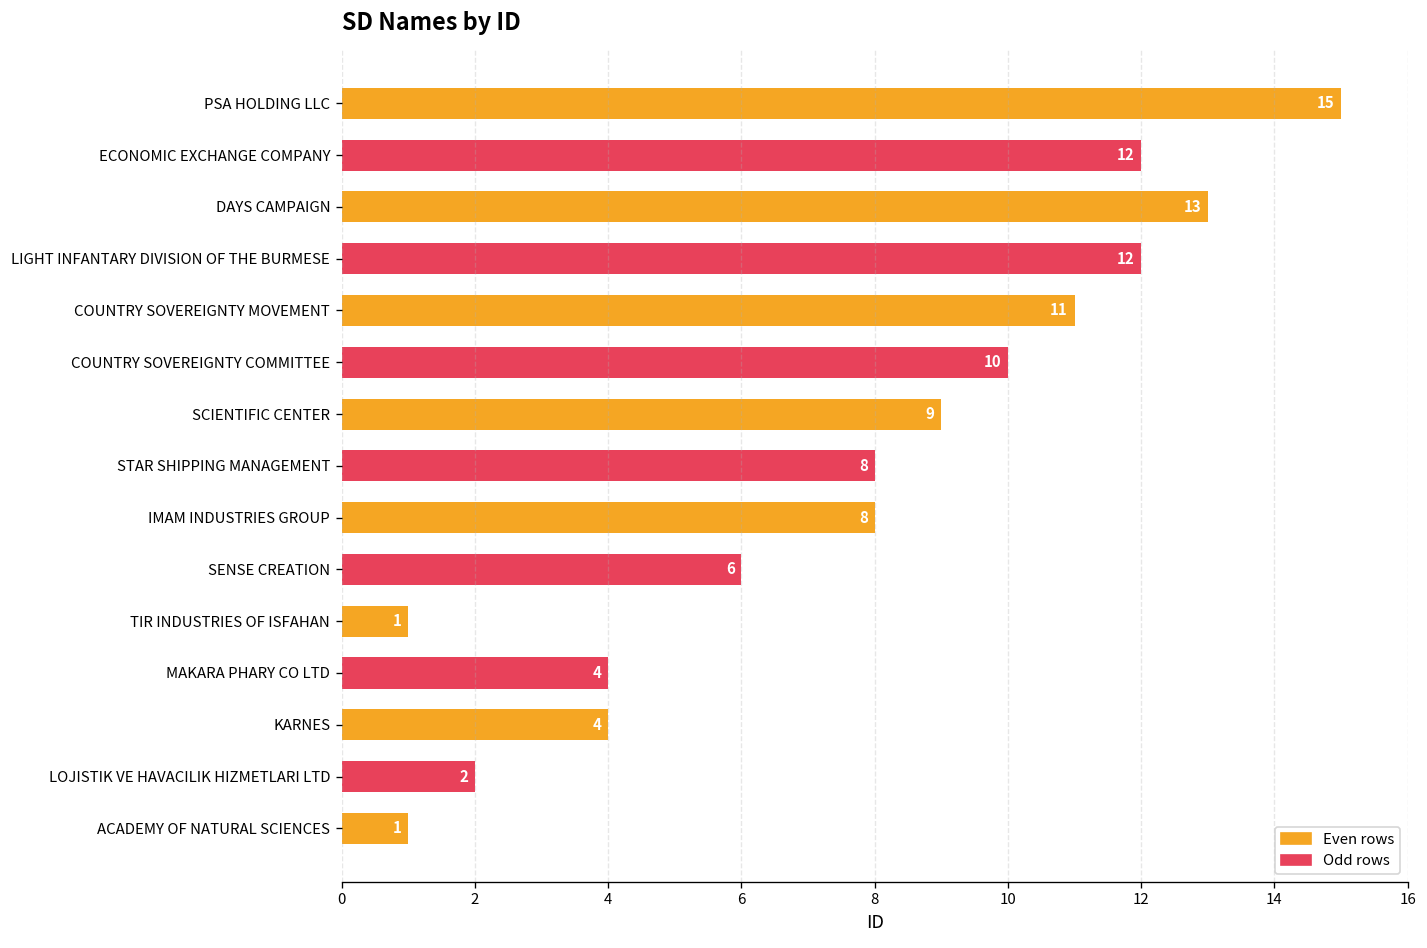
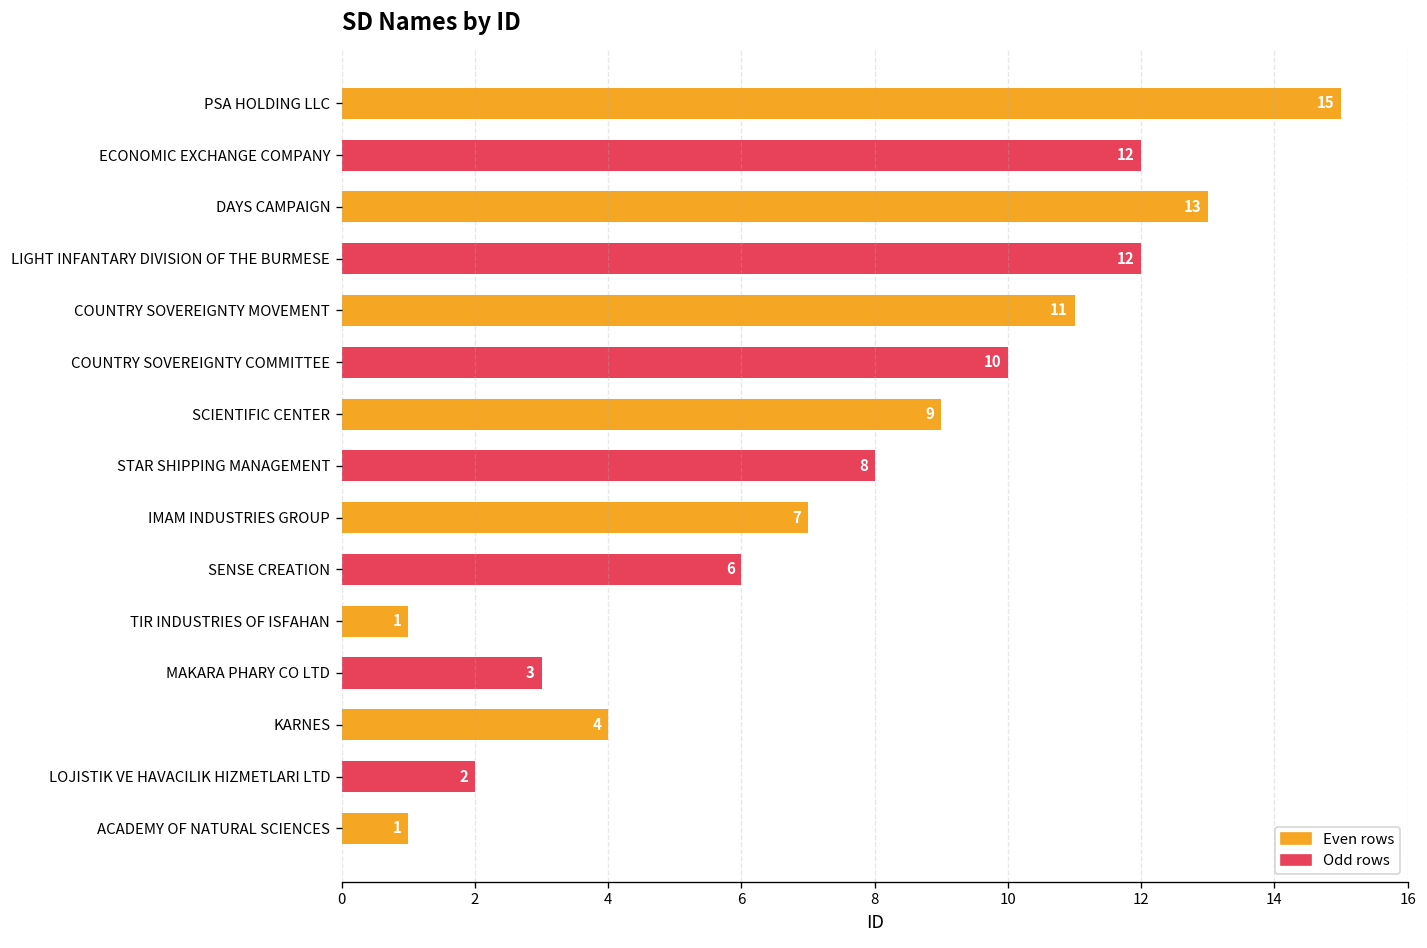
  {
    "PSA HOLDING LLC": 15,
    "ECONOMIC EXCHANGE COMPANY": 12,
    "DAYS CAMPAIGN": 13,
    "LIGHT INFANTARY DIVISION OF THE BURMESE": 12,
    "COUNTRY SOVEREIGNTY MOVEMENT": 11,
    "COUNTRY SOVEREIGNTY COMMITTEE": 10,
    "SCIENTIFIC CENTER": 9,
    "STAR SHIPPING MANAGEMENT": 8,
-   "IMAM INDUSTRIES GROUP": 8,
+   "IMAM INDUSTRIES GROUP": 7,
    "SENSE CREATION": 6,
    "TIR INDUSTRIES OF ISFAHAN": 1,
-   "MAKARA PHARY CO LTD": 4,
+   "MAKARA PHARY CO LTD": 3,
    "KARNES": 4,
    "LOJISTIK VE HAVACILIK HIZMETLARI LTD": 2,
    "ACADEMY OF NATURAL SCIENCES": 1
  }
